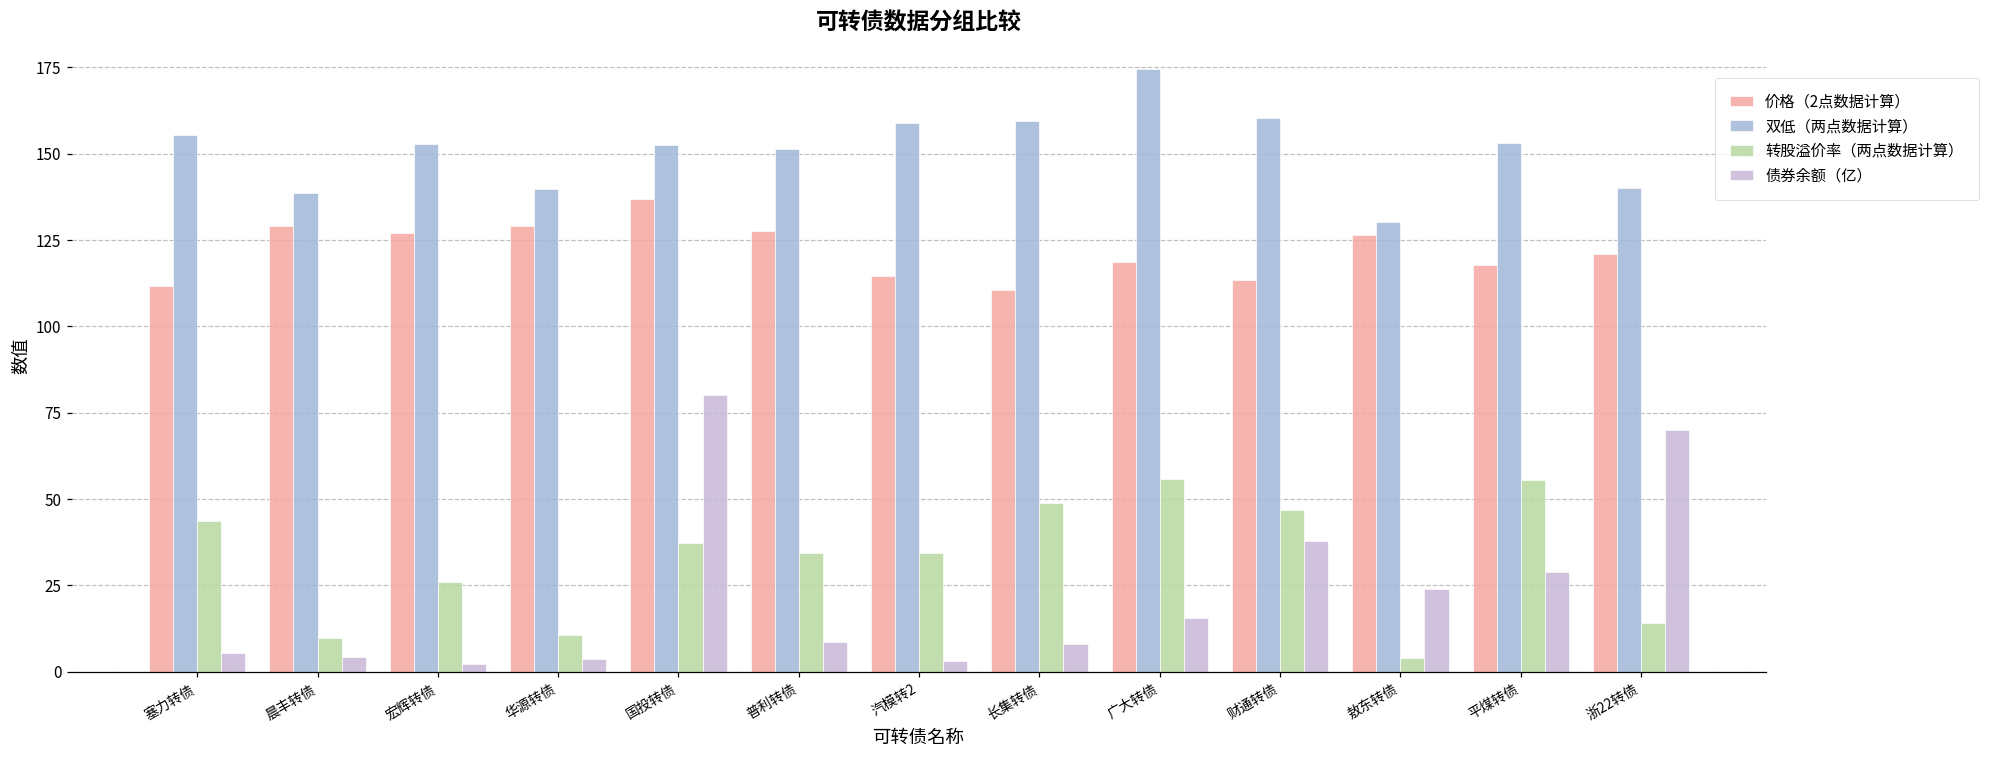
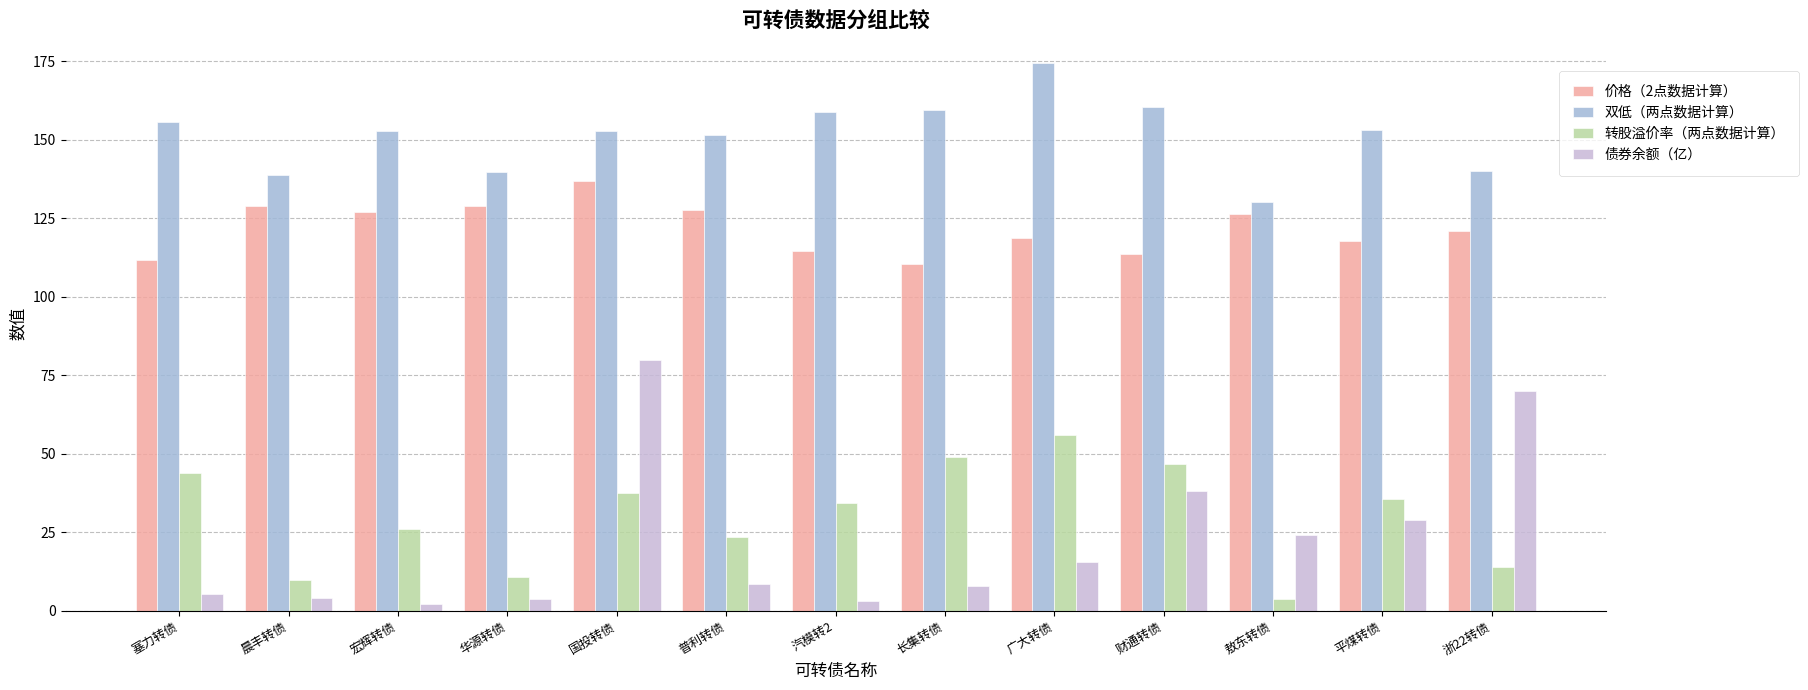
  {
    "价格（2点数据计算）": {
      "塞力转债": 112,
      "晨丰转债": 129,
      "宏辉转债": 127,
      "华源转债": 129,
      "国投转债": 137,
      "普利转债": 128,
      "汽模转2": 115,
      "长集转债": 110,
      "广大转债": 119,
      "财通转债": 113,
      "敖东转债": 126,
      "平煤转债": 118,
      "浙22转债": 121
    },
    "转股溢价率（两点数据计算）": {
      "塞力转债": 44,
      "晨丰转债": 10,
      "宏辉转债": 26,
      "华源转债": 11,
      "国投转债": 37,
-     "普利转债": 34,
+     "普利转债": 24,
      "汽模转2": 34,
      "长集转债": 49,
      "广大转债": 56,
      "财通转债": 47,
      "敖东转债": 4,
-     "平煤转债": 56,
+     "平煤转债": 35,
      "浙22转债": 14
    }
  }
